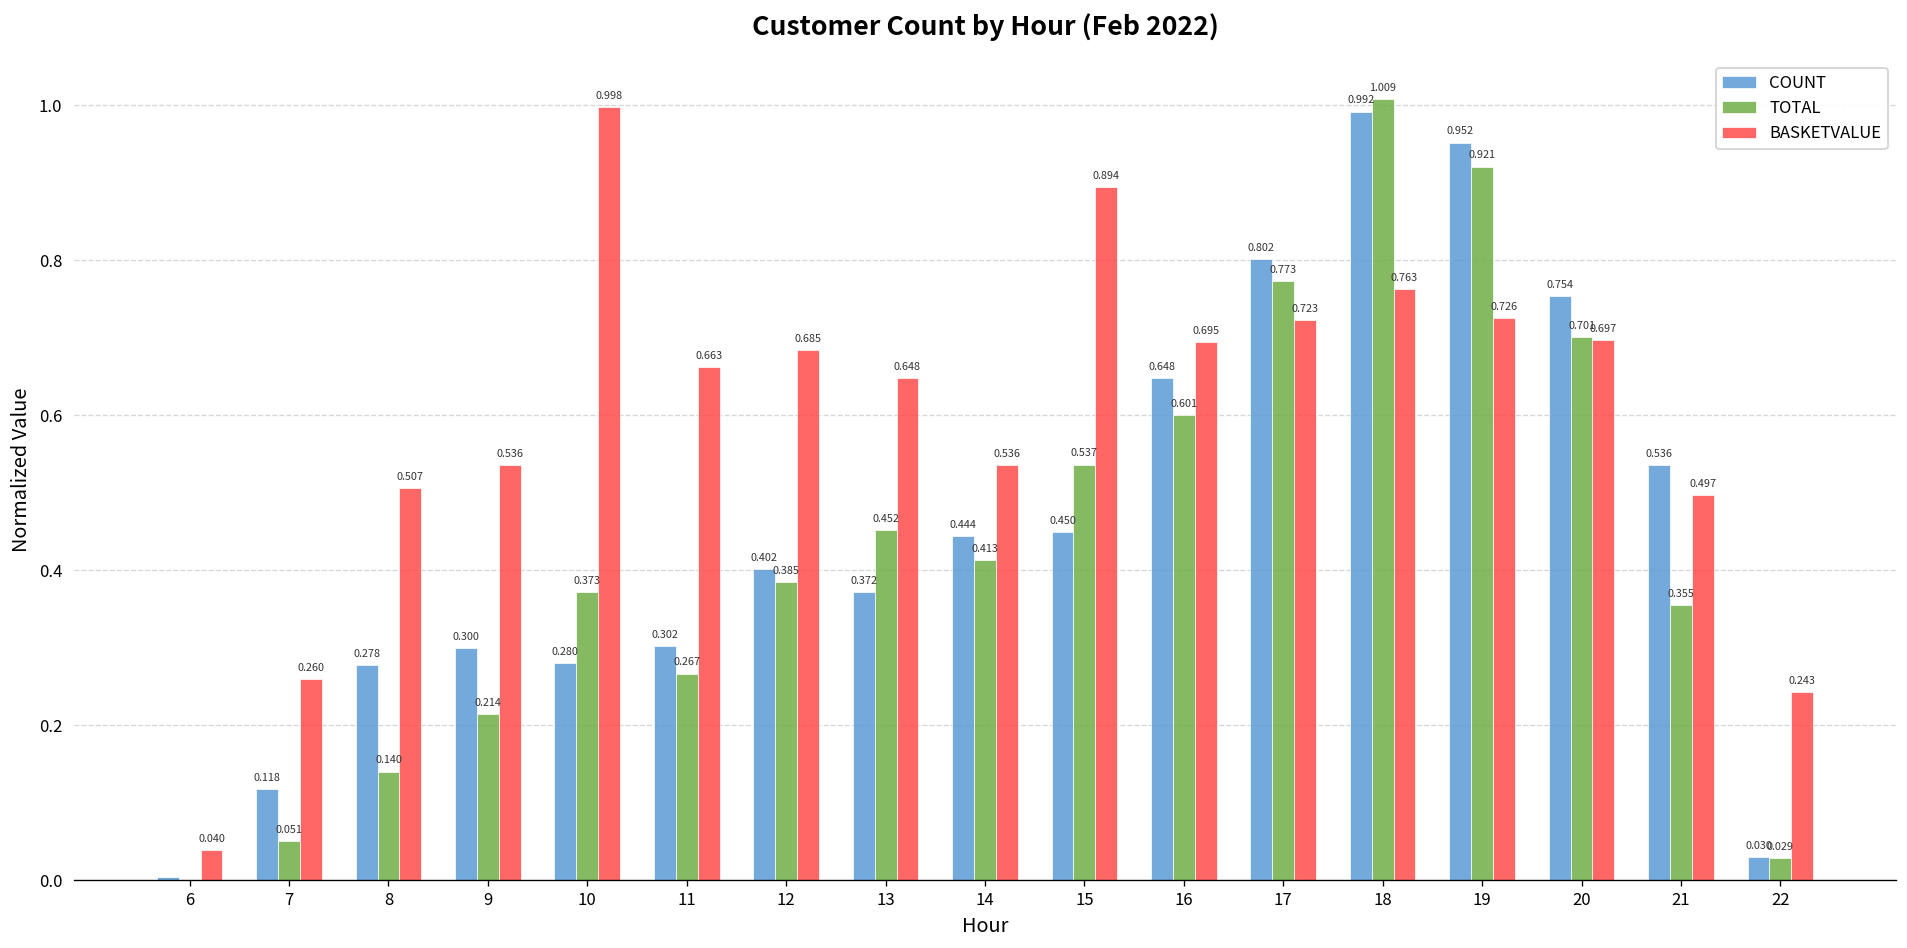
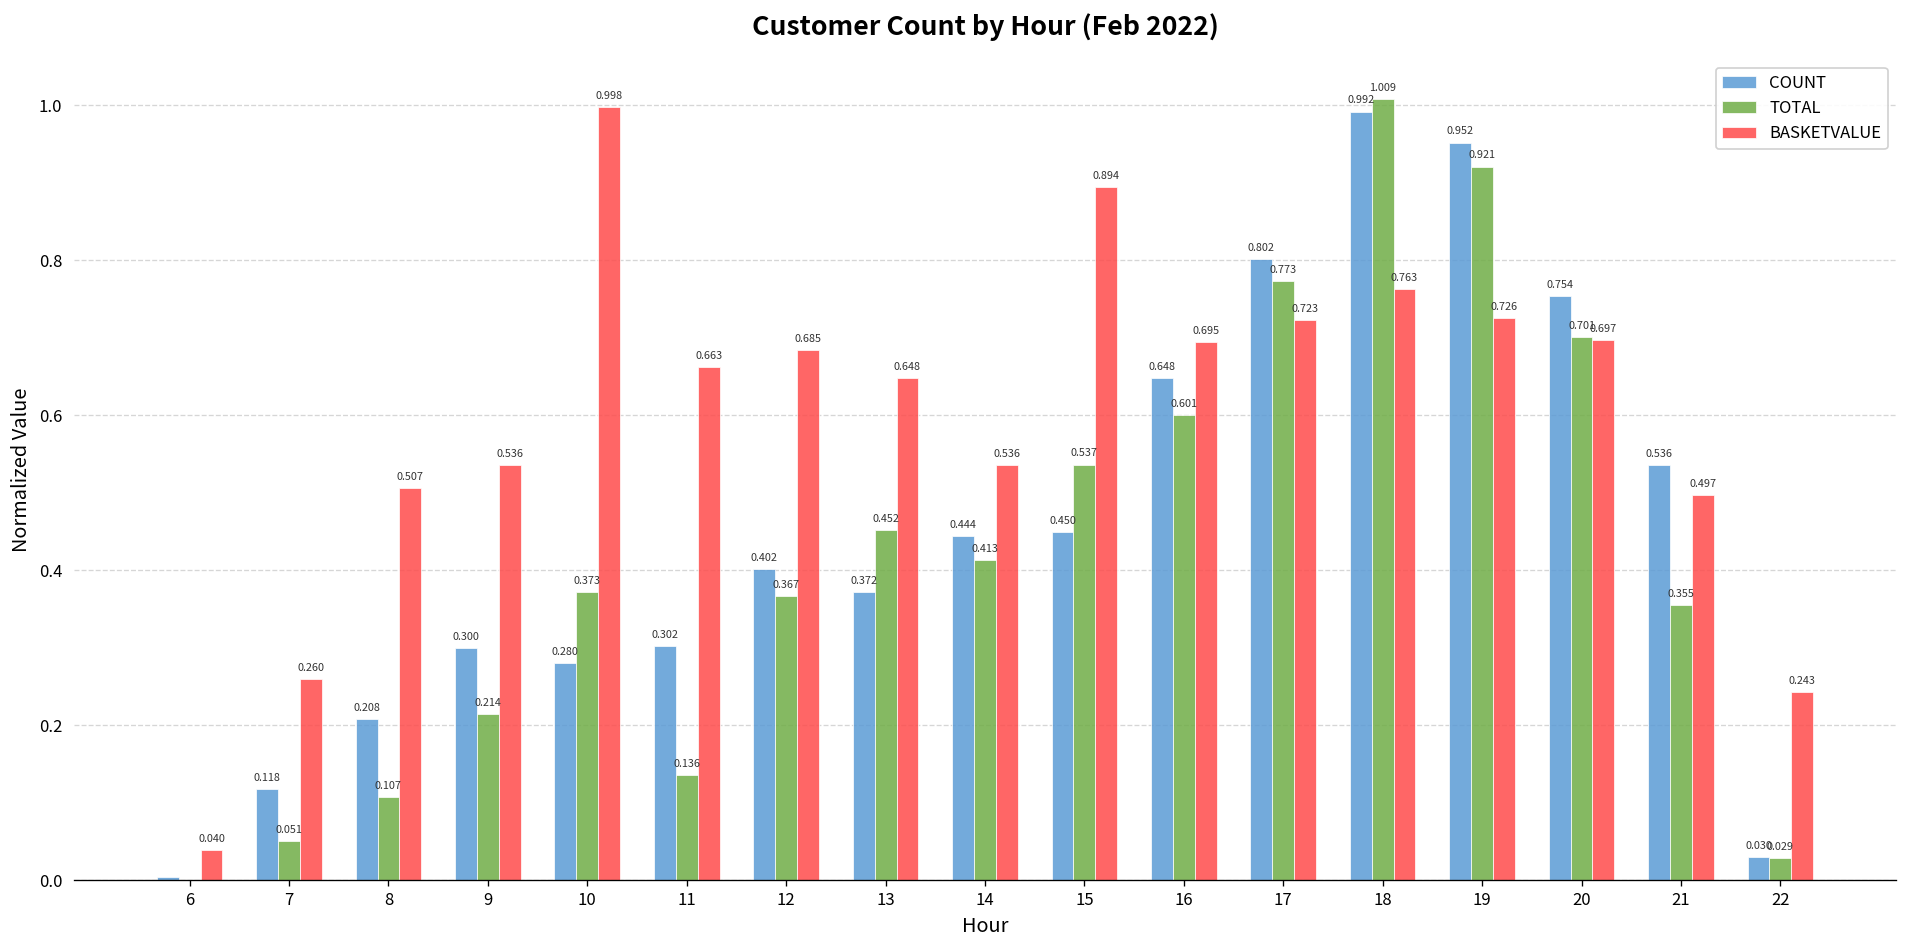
  {
    "COUNT": {
      "7": 0.118,
-     "8": 0.278,
+     "8": 0.208,
      "9": 0.300,
      "10": 0.280,
      "11": 0.302,
      "12": 0.402,
      "13": 0.372,
      "14": 0.444,
      "15": 0.450,
      "16": 0.648,
      "17": 0.802,
      "18": 0.992,
      "19": 0.952,
      "20": 0.754,
      "21": 0.536
    },
    "TOTAL": {
      "7": 0.051,
-     "8": 0.140,
+     "8": 0.107,
      "9": 0.214,
      "10": 0.373,
-     "11": 0.267,
-     "12": 0.385,
+     "11": 0.136,
+     "12": 0.367,
      "13": 0.452,
      "14": 0.413,
      "15": 0.537,
      "16": 0.601,
      "17": 0.773,
      "18": 1.009,
      "19": 0.921,
      "20": 0.701,
      "21": 0.355
    },
    "BASKETVALUE": {
      "6": 0.040,
      "7": 0.260,
      "8": 0.507,
      "9": 0.536,
      "10": 0.998,
      "11": 0.663,
      "12": 0.685,
      "13": 0.648,
      "14": 0.536,
      "15": 0.894,
      "16": 0.695,
      "17": 0.723,
      "18": 0.763,
      "19": 0.726,
      "20": 0.697,
      "21": 0.497,
      "22": 0.243
    }
  }
